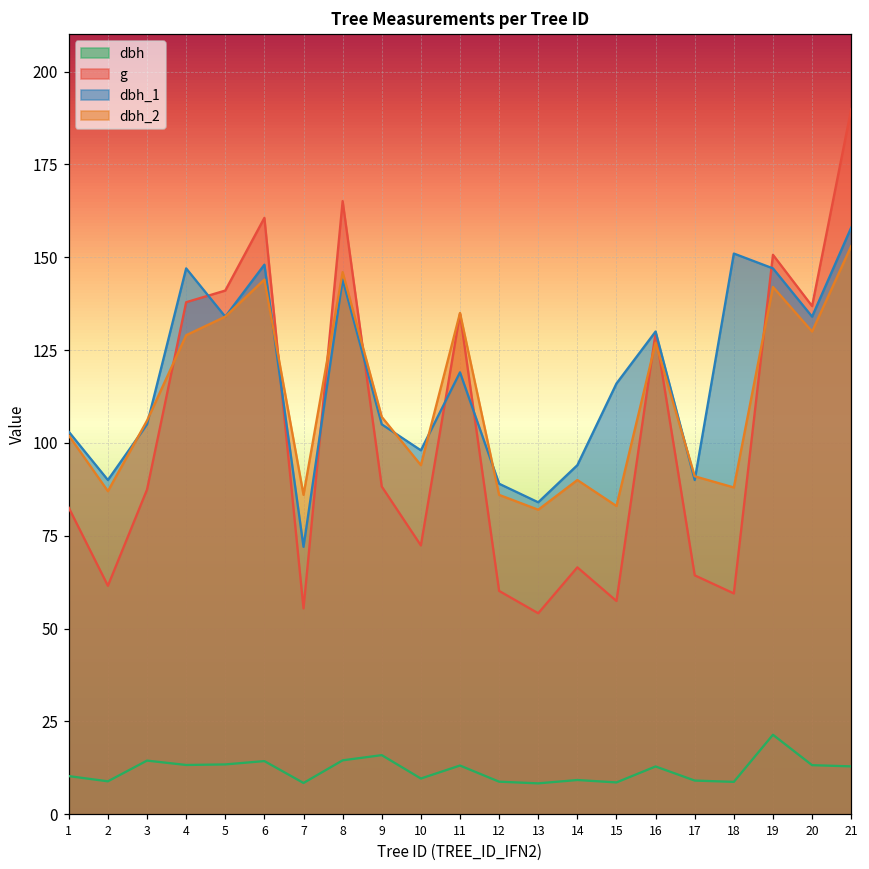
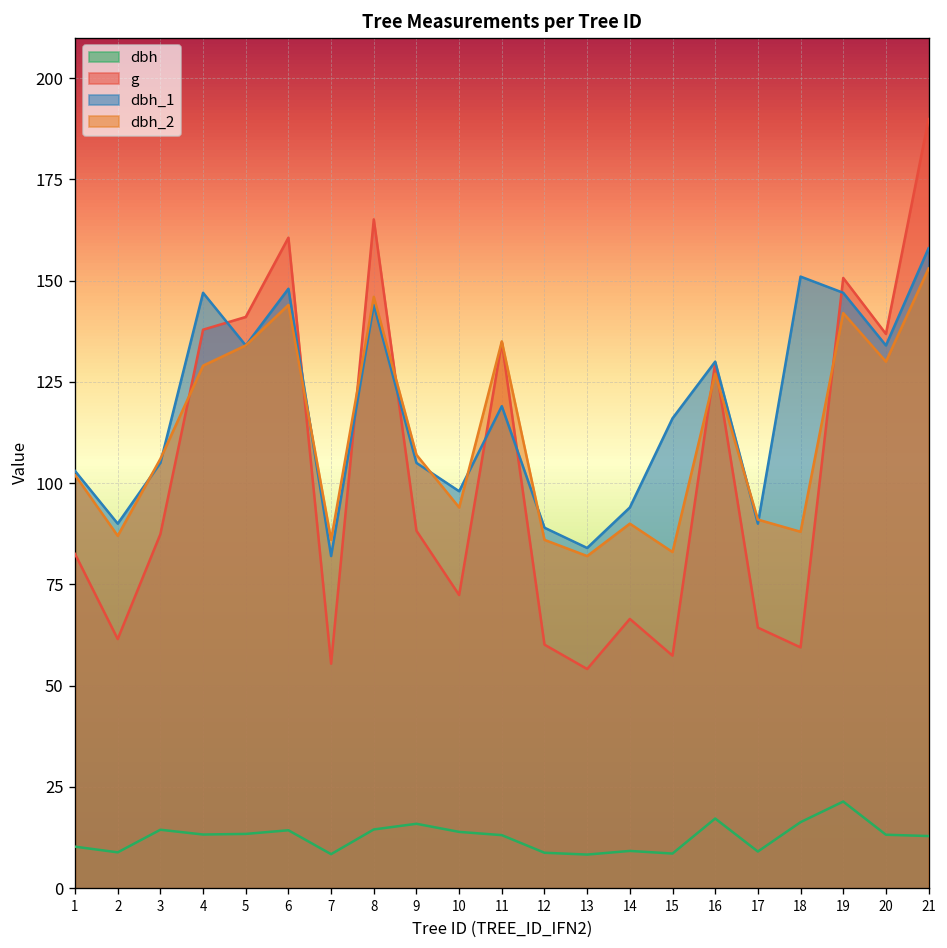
  {
    "dbh": {
      "1": 10,
      "2": 9,
      "3": 14,
      "4": 13,
      "5": 13,
      "6": 14,
      "7": 8,
      "8": 15,
      "9": 16,
-     "10": 10,
+     "10": 14,
      "11": 13,
      "12": 9,
      "13": 8,
      "14": 9,
      "15": 9,
-     "16": 13,
+     "16": 17,
      "17": 9,
-     "18": 9,
+     "18": 16,
      "19": 21,
      "20": 13,
      "21": 13
    },
    "dbh_1": {
      "1": 103,
      "2": 90,
      "3": 105,
      "4": 147,
      "6": 148,
-     "7": 72,
+     "7": 82,
      "8": 144,
      "9": 105,
      "10": 98,
      "11": 119,
      "12": 89,
      "13": 84,
      "14": 94,
      "15": 116,
      "17": 90,
      "18": 151,
      "19": 147,
      "20": 134,
      "21": 158
    }
  }
